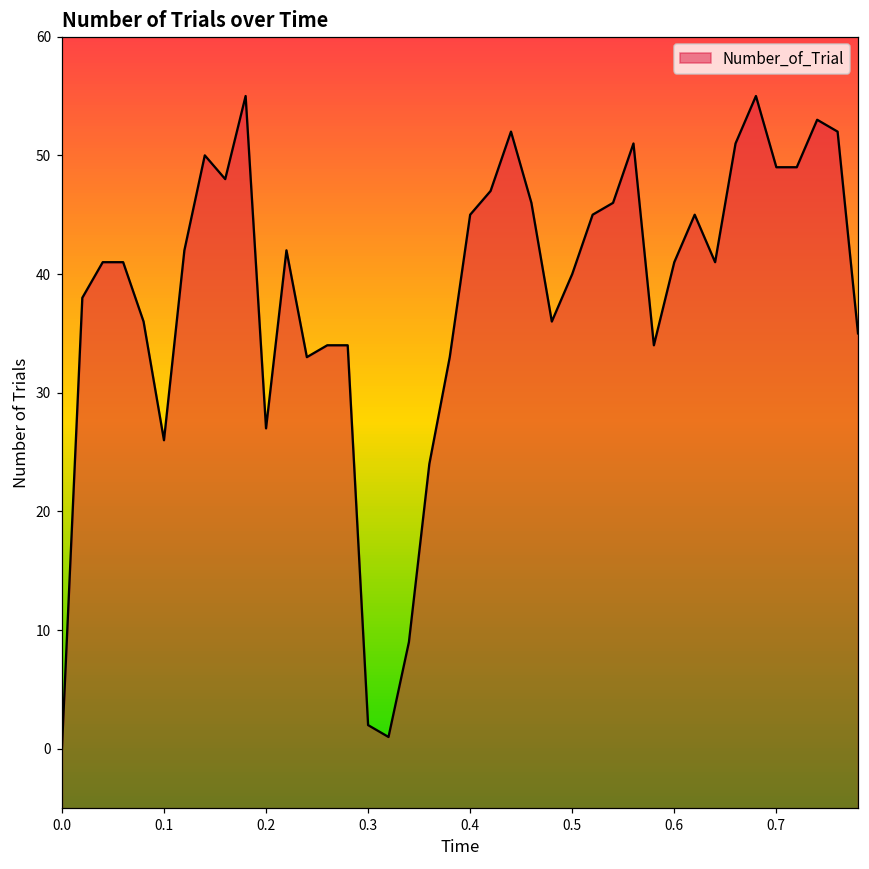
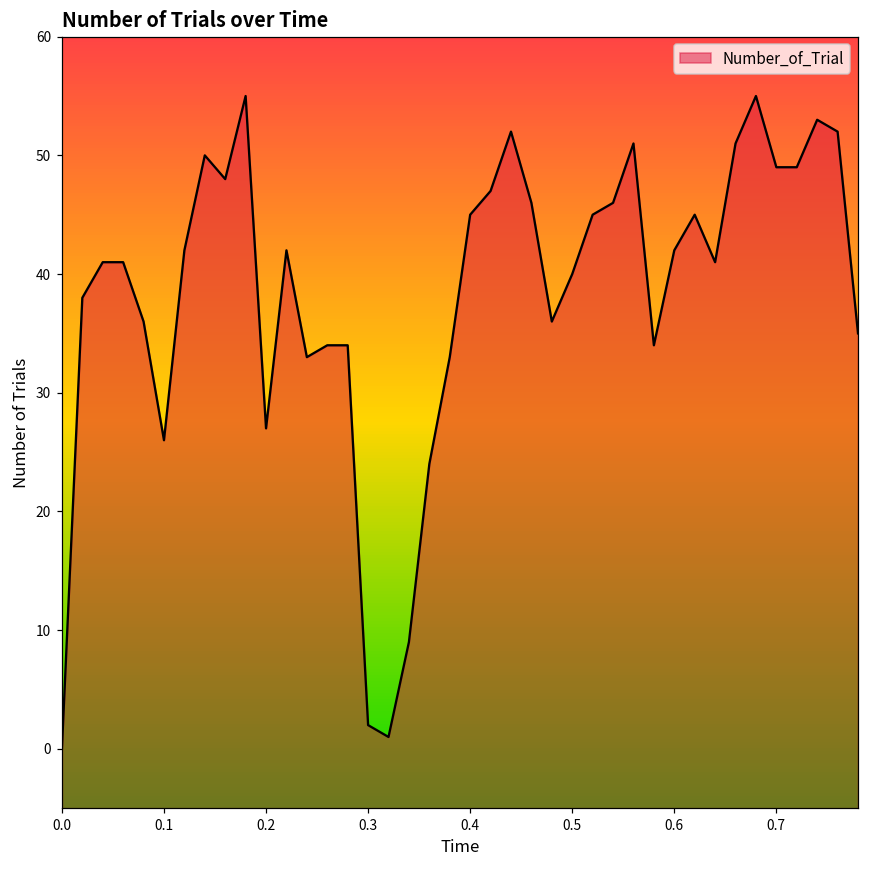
  {
    "0.0": 0,
    "0.1": 26,
    "0.2": 27,
    "0.3": 2,
    "0.4": 45,
    "0.5": 40,
-   "0.6": 41,
+   "0.6": 42,
    "0.7": 49
  }
